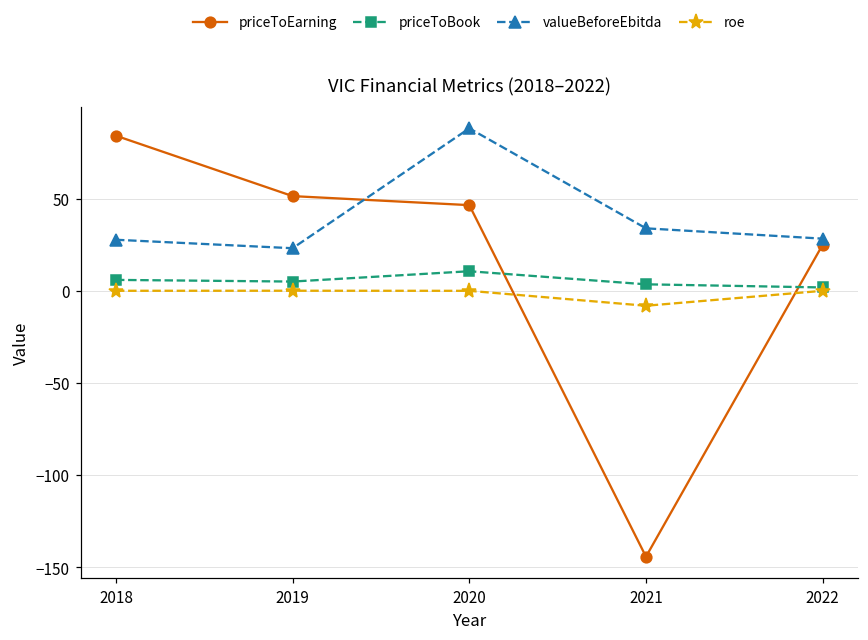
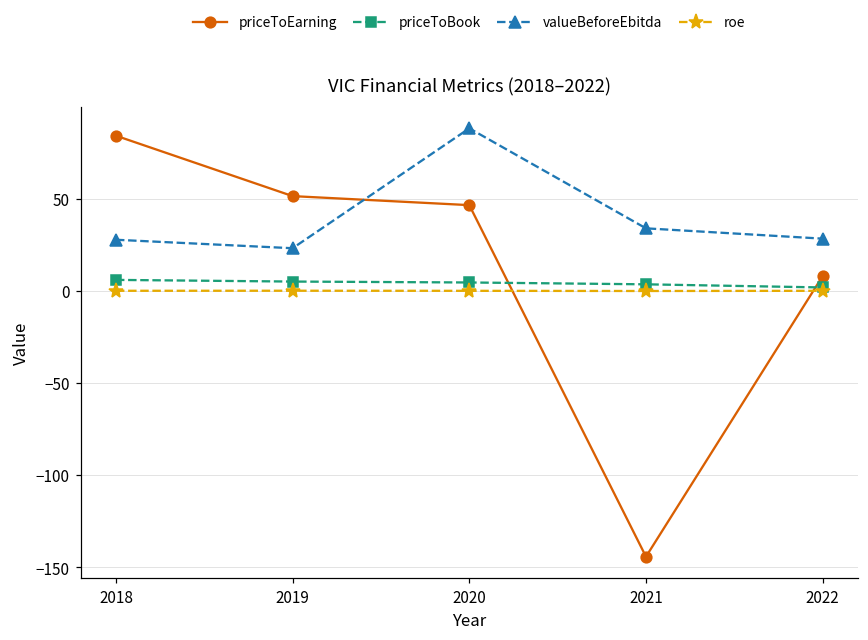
  {
    "priceToEarning": {
      "2018": 84,
      "2019": 52,
      "2020": 47,
      "2021": -144,
-     "2022": 25
+     "2022": 8
    },
    "priceToBook": {
      "2018": 6,
      "2019": 5,
-     "2020": 11,
+     "2020": 5,
      "2021": 4,
      "2022": 2
    },
    "valueBeforeEbitda": {
      "2018": 28,
      "2019": 23,
      "2020": 88,
      "2021": 34,
      "2022": 28
    },
    "roe": {
      "2018": 0,
      "2019": 0,
      "2020": 0,
-     "2021": -8,
+     "2021": 0,
      "2022": 0
    }
  }
